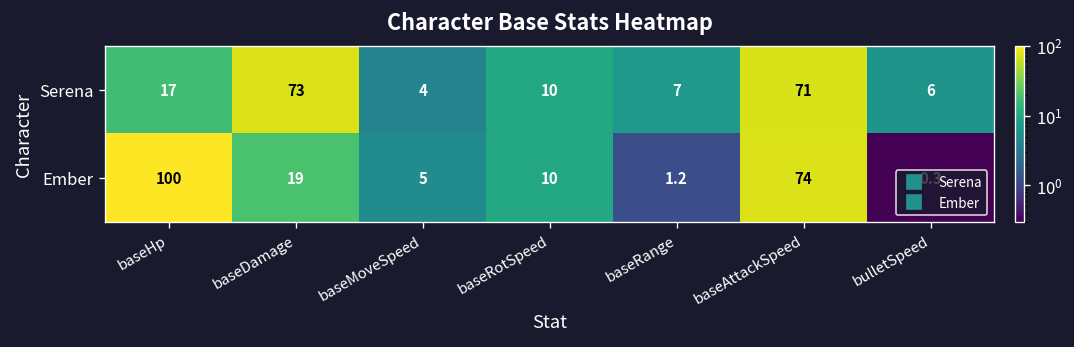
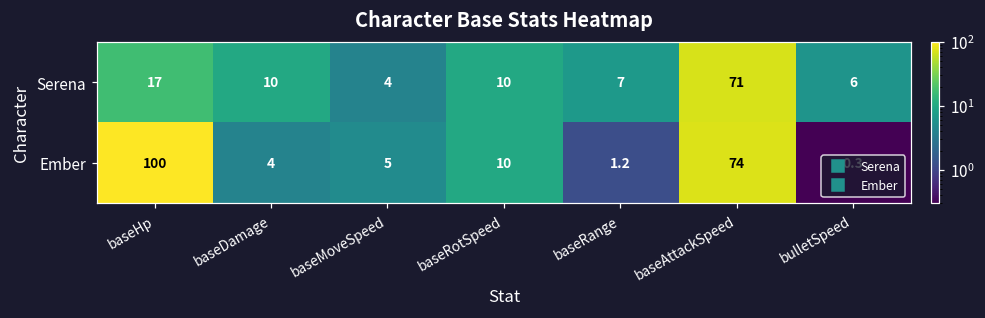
  {
    "Serena": {
      "baseHp": 17,
-     "baseDamage": 73,
+     "baseDamage": 10,
      "baseMoveSpeed": 4,
      "baseRotSpeed": 10,
      "baseRange": 7,
      "baseAttackSpeed": 71,
      "bulletSpeed": 6
    },
    "Ember": {
      "baseHp": 100,
-     "baseDamage": 19,
+     "baseDamage": 4,
      "baseMoveSpeed": 5,
      "baseRotSpeed": 10,
      "baseRange": 1.2,
      "baseAttackSpeed": 74
    }
  }
